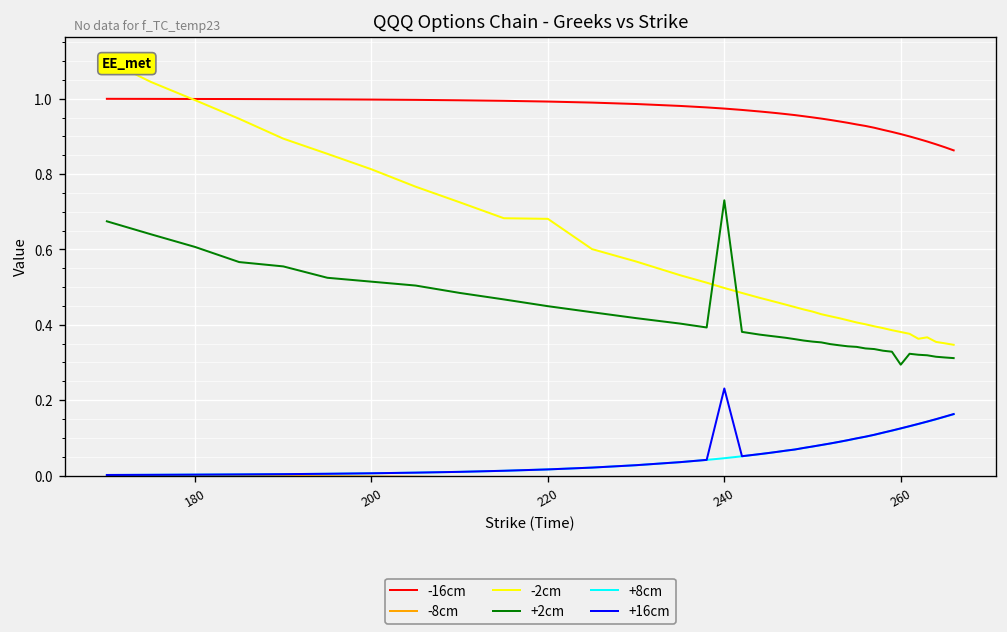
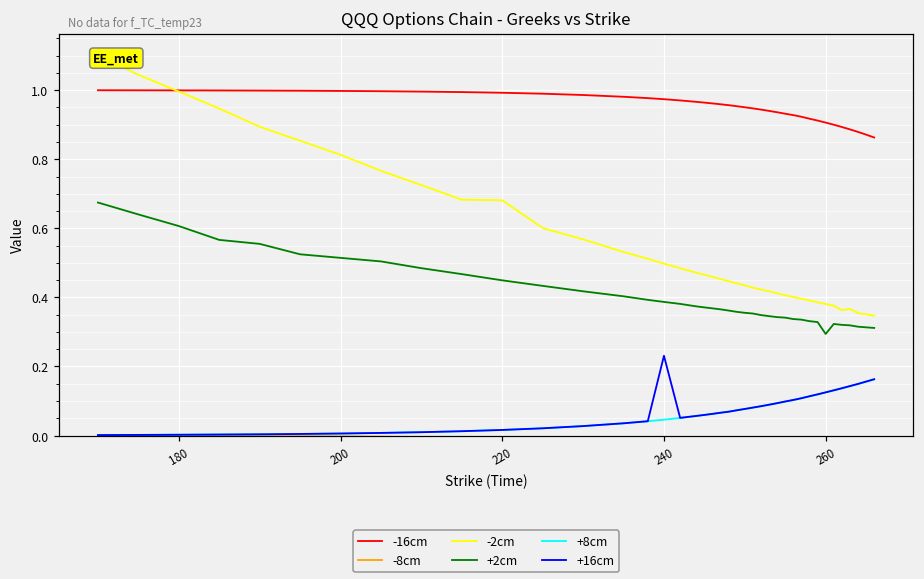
  {
    "-16cm": {
      "200": 1.00,
      "220": 0.99,
      "240": 0.97,
      "260": 0.91
    },
    "-8cm": {
      "200": 0.00
    },
    "-2cm": {
      "200": 0.81,
      "220": 0.68,
      "240": 0.50,
      "260": 0.38
    },
    "+2cm": {
      "180": 0.61,
      "200": 0.51,
      "220": 0.45,
-     "240": 0.73,
+     "240": 0.39,
      "260": 0.29
    },
    "+8cm": {
      "240": 0.05
    },
    "+16cm": {
      "240": 0.23
    }
  }
